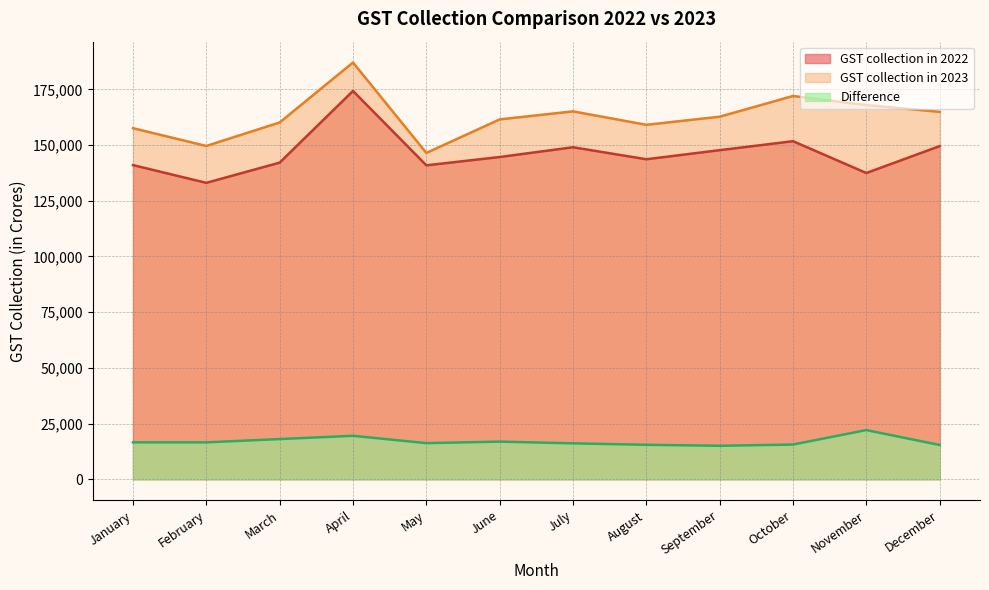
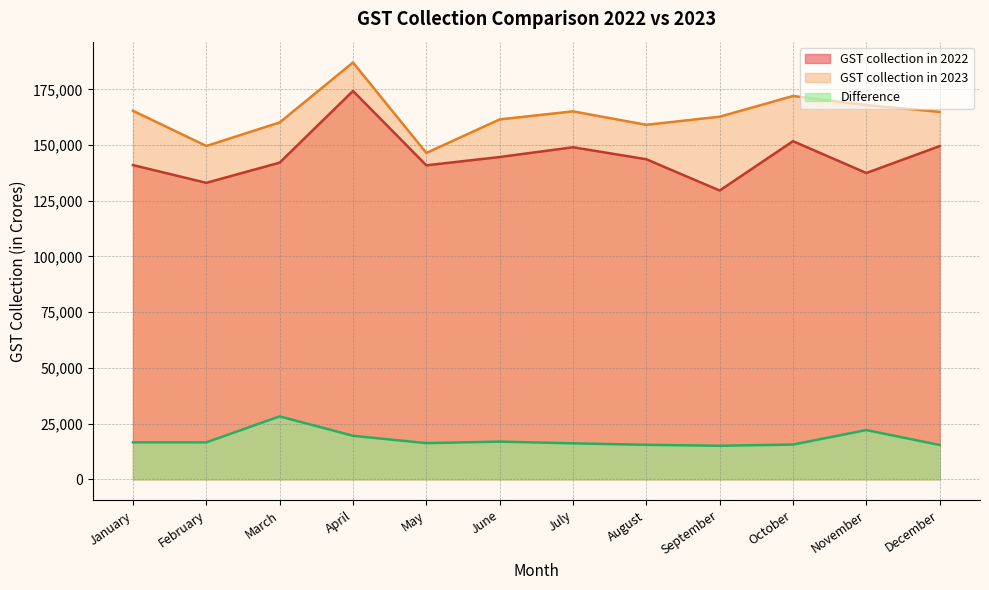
  {
    "GST collection in 2022": {
      "January": "141,000",
      "February": "133,000",
      "March": "142,000",
      "April": "174,000",
      "May": "141,000",
      "June": "145,000",
      "July": "149,000",
      "August": "144,000",
-     "September": "148,000",
+     "September": "130,000",
      "October": "152,000",
      "November": "137,000",
      "December": "150,000"
    },
    "GST collection in 2023": {
-     "January": "158,000",
+     "January": "165,000",
      "February": "150,000",
      "March": "160,000",
      "April": "187,000",
      "May": "146,000",
      "June": "161,000",
      "July": "165,000",
      "August": "159,000",
      "September": "163,000",
      "October": "172,000",
      "December": "165,000"
    },
    "Difference": {
      "January": "17,000",
      "February": "17,000",
-     "March": "18,000",
+     "March": "28,000",
      "April": "19,000",
      "May": "16,000",
      "June": "17,000",
      "July": "16,000",
      "August": "15,000",
      "September": "15,000",
      "October": "16,000",
      "November": "22,000",
      "December": "15,000"
    }
  }
